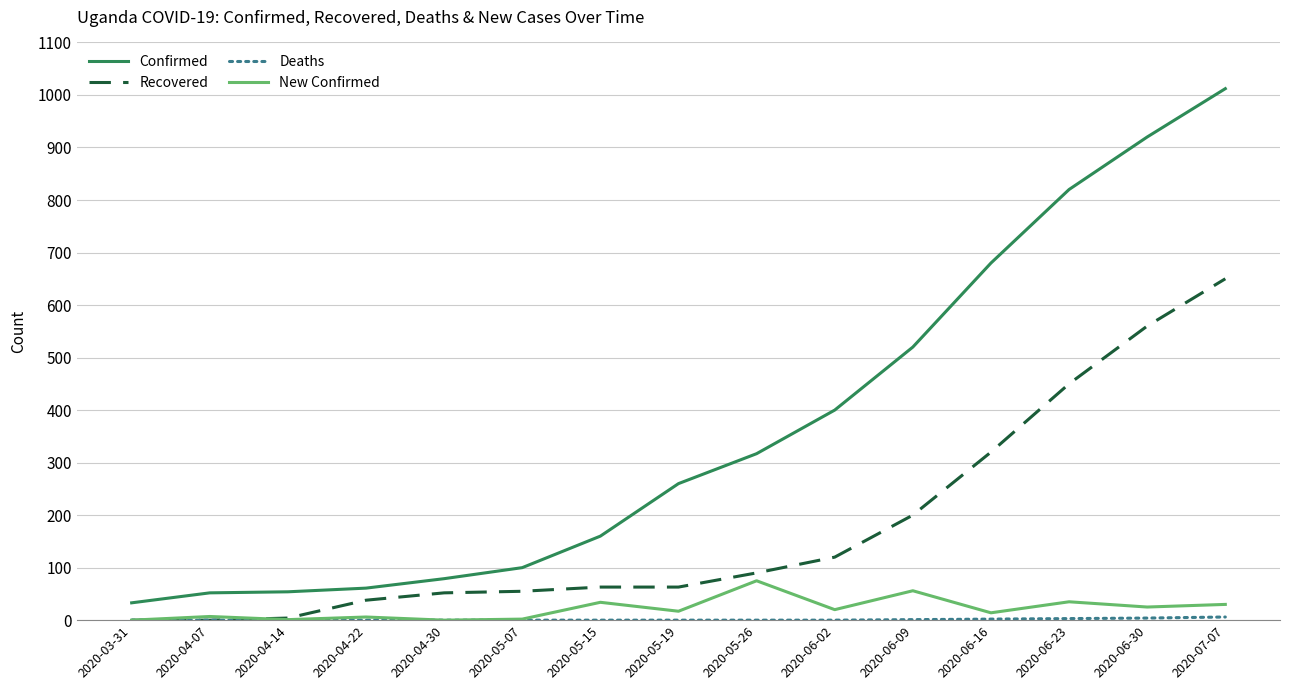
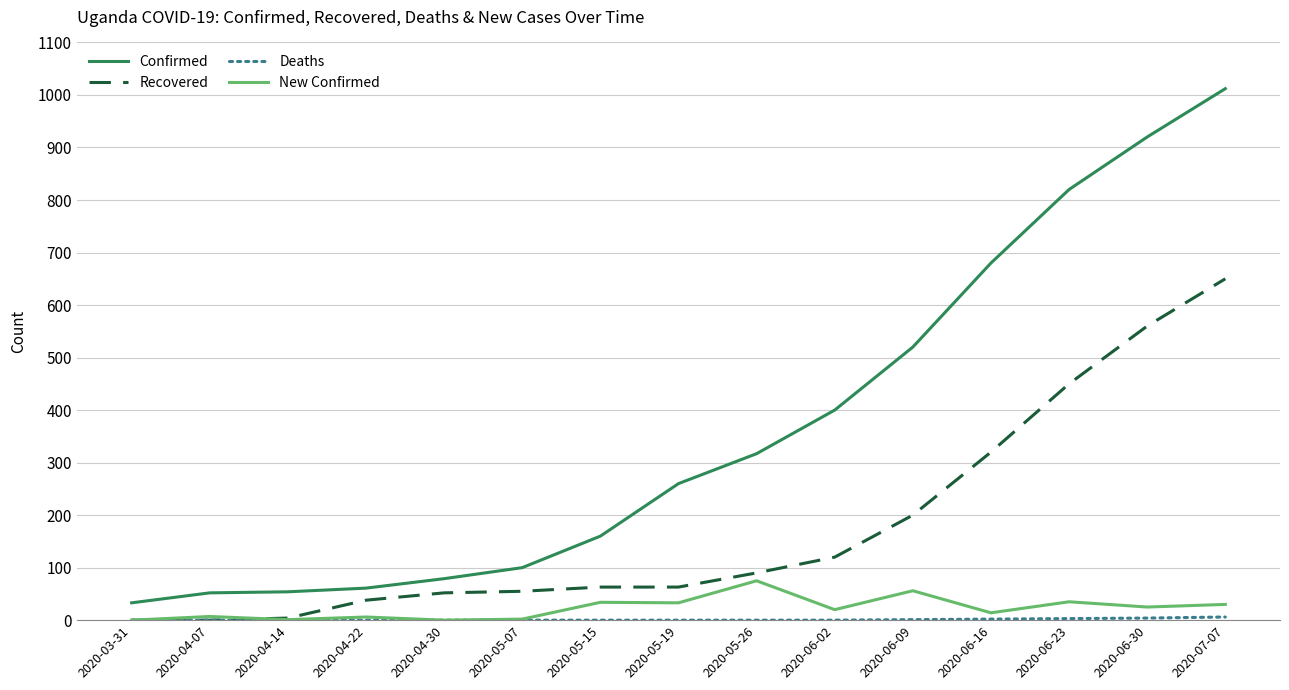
  {
    "New Confirmed": {
      "2020-04-07": 10,
      "2020-04-22": 10,
      "2020-05-15": 30,
-     "2020-05-19": 20,
+     "2020-05-19": 30,
      "2020-05-26": 80,
      "2020-06-02": 20,
      "2020-06-09": 60,
      "2020-06-16": 10,
      "2020-06-23": 40,
      "2020-06-30": 30,
      "2020-07-07": 30
    }
  }
